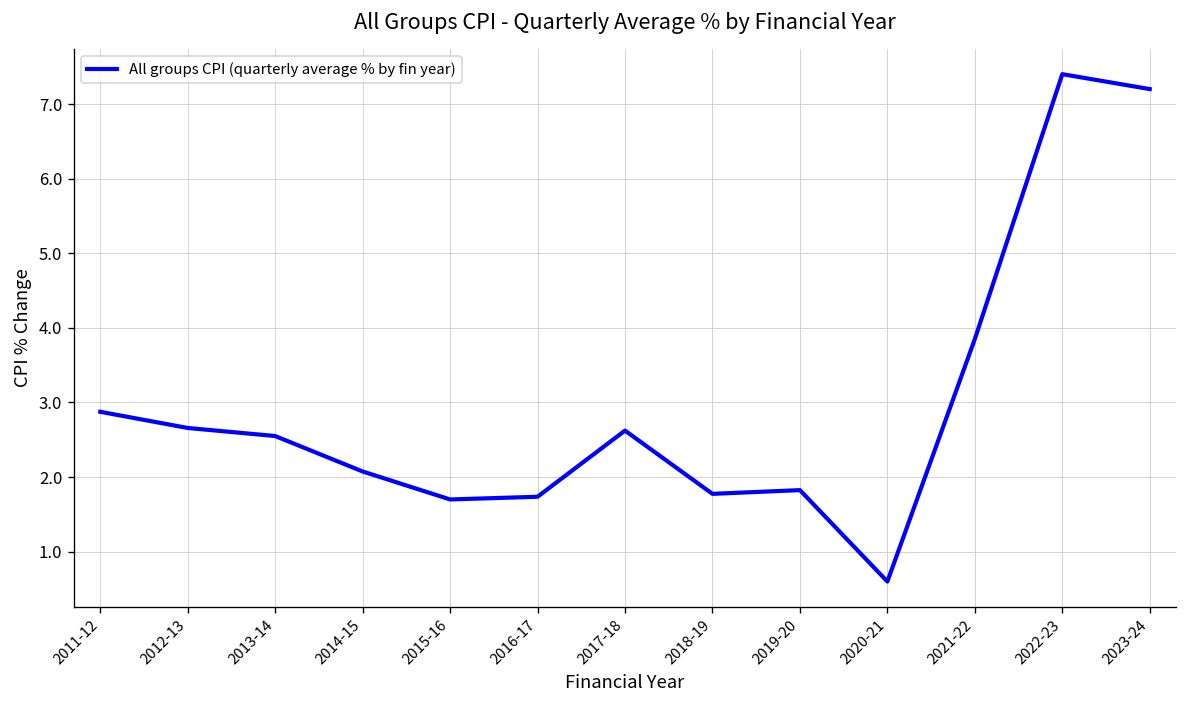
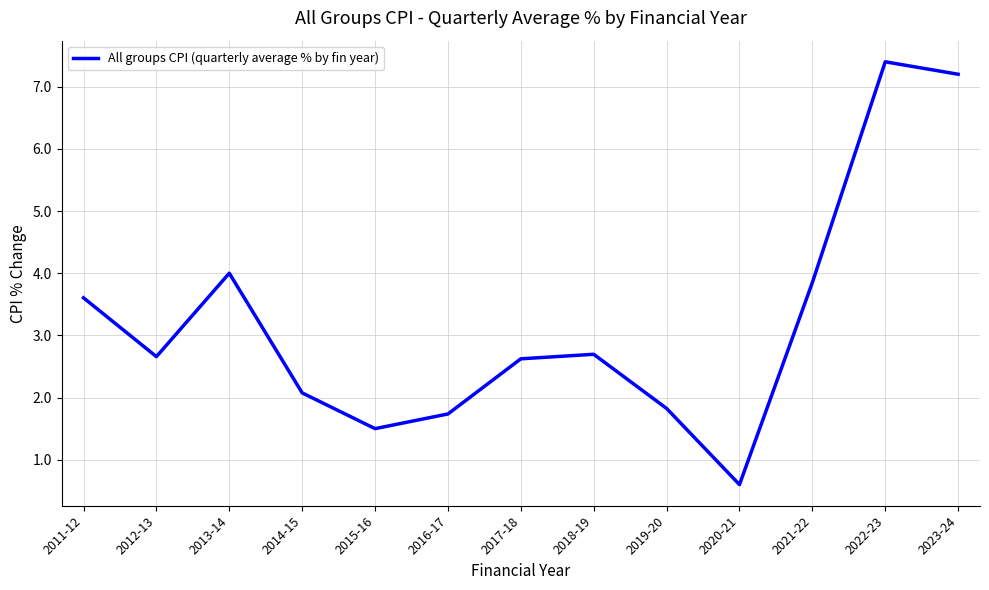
  {
-   "2011-12": 2.9,
+   "2011-12": 3.6,
    "2012-13": 2.7,
-   "2013-14": 2.6,
+   "2013-14": 4.0,
    "2014-15": 2.1,
-   "2015-16": 1.7,
+   "2015-16": 1.5,
    "2016-17": 1.7,
    "2017-18": 2.6,
-   "2018-19": 1.8,
+   "2018-19": 2.7,
    "2019-20": 1.8,
    "2020-21": 0.6,
    "2021-22": 3.9,
    "2022-23": 7.4,
    "2023-24": 7.2
  }
